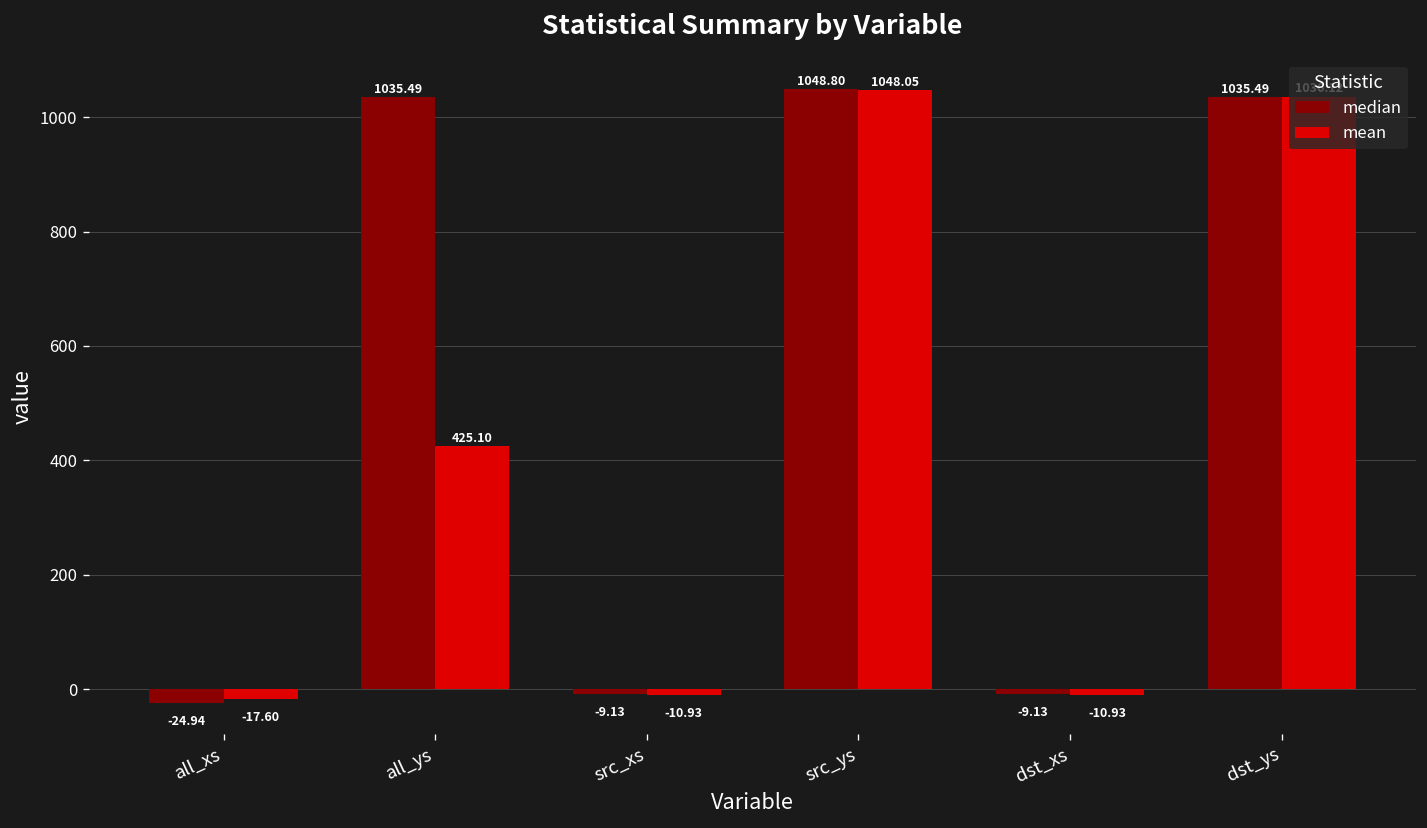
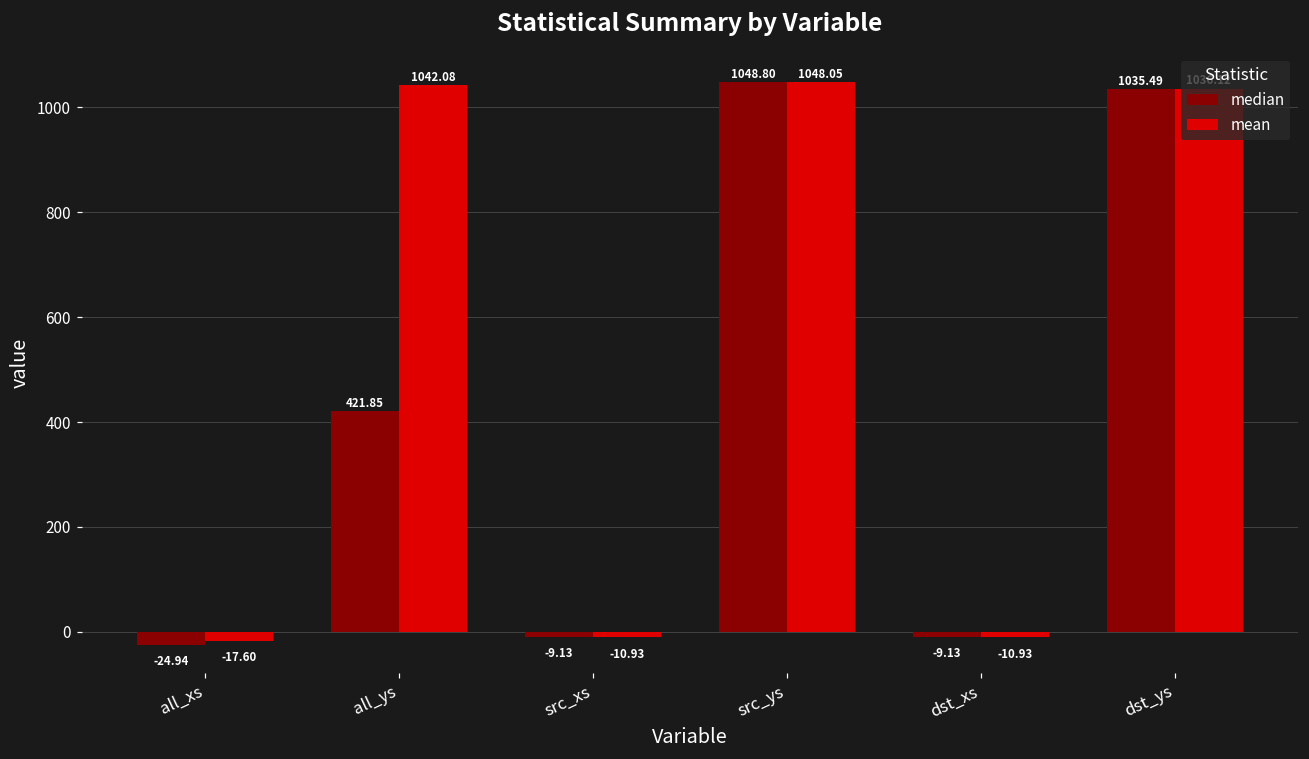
  {
    "median": {
      "all_xs": -24.94,
-     "all_ys": 1035.49,
+     "all_ys": 421.85,
      "src_xs": -9.13,
      "src_ys": 1048.80,
      "dst_xs": -9.13,
      "dst_ys": 1035.49
    },
    "mean": {
      "all_xs": -17.60,
-     "all_ys": 425.10,
+     "all_ys": 1042.08,
      "src_xs": -10.93,
      "src_ys": 1048.05,
      "dst_xs": -10.93
    }
  }
